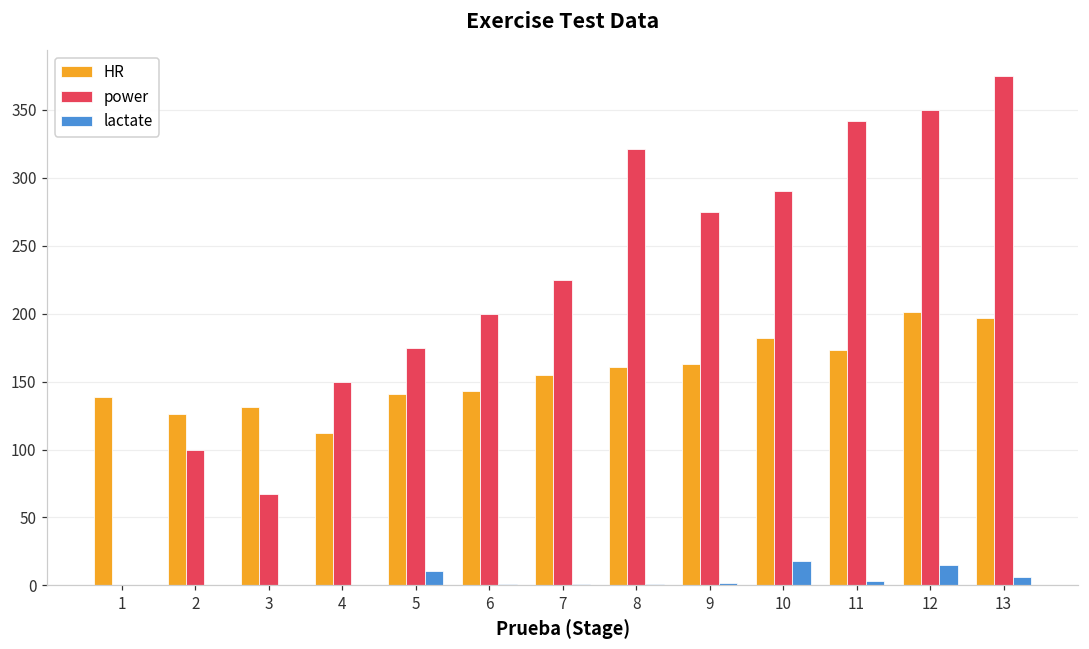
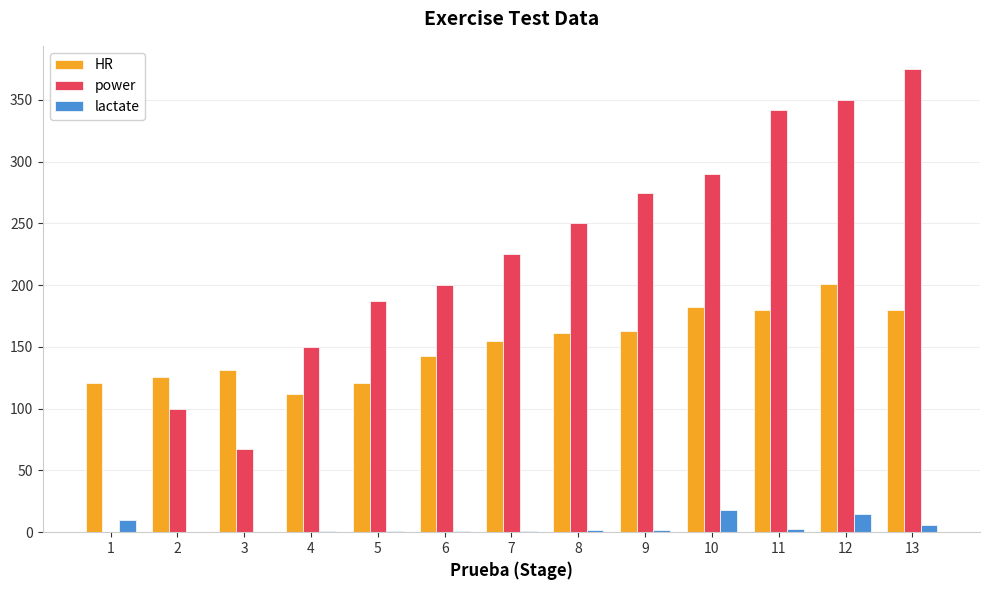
  {
    "HR": {
-     "1": 139,
+     "1": 121,
      "2": 126,
      "3": 131,
      "4": 112,
-     "5": 141,
+     "5": 121,
      "6": 143,
      "7": 155,
      "8": 161,
      "9": 163,
      "10": 182,
-     "11": 173,
+     "11": 180,
      "12": 201,
-     "13": 197
+     "13": 180
    },
    "power": {
      "1": 0,
      "2": 100,
      "3": 67,
      "4": 150,
-     "5": 175,
+     "5": 187,
      "6": 200,
      "7": 225,
-     "8": 321,
+     "8": 250,
      "9": 275,
      "10": 290,
      "11": 342,
      "12": 350,
      "13": 375
    },
    "lactate": {
-     "1": 1,
-     "5": 11,
+     "1": 10,
+     "5": 1,
      "10": 18,
      "11": 3,
      "12": 15,
      "13": 6
    }
  }
